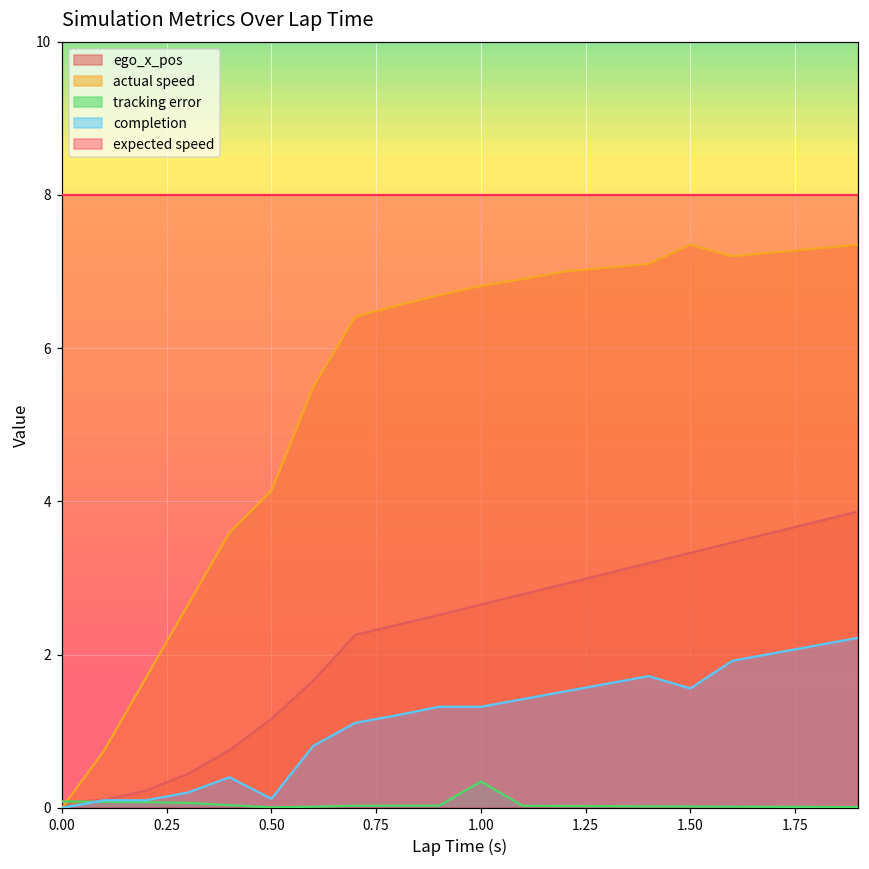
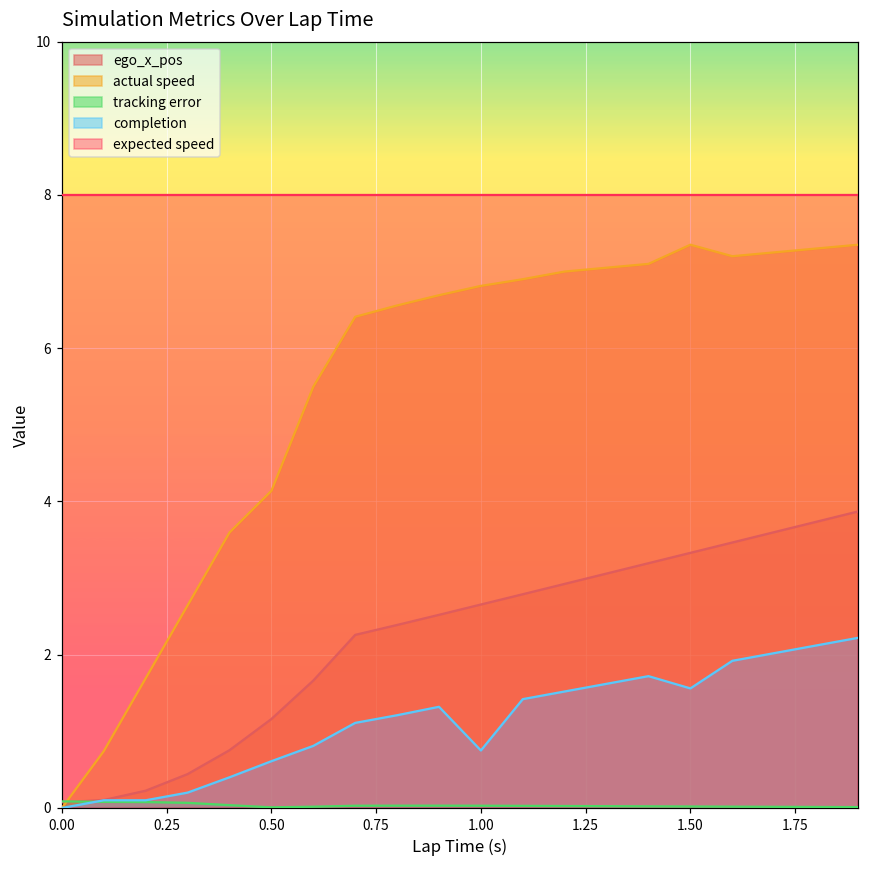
  {
    "actual speed": {
      "0.50": 4.1,
      "1.00": 6.8,
      "1.50": 7.4
    },
    "tracking error": {
      "0.50": 0.0,
-     "1.00": 0.3,
+     "1.00": 0.0,
      "1.50": 0.0
    },
    "completion": {
-     "0.50": 0.1,
-     "1.00": 1.3,
+     "0.50": 0.6,
+     "1.00": 0.8,
      "1.50": 1.6
    }
  }
